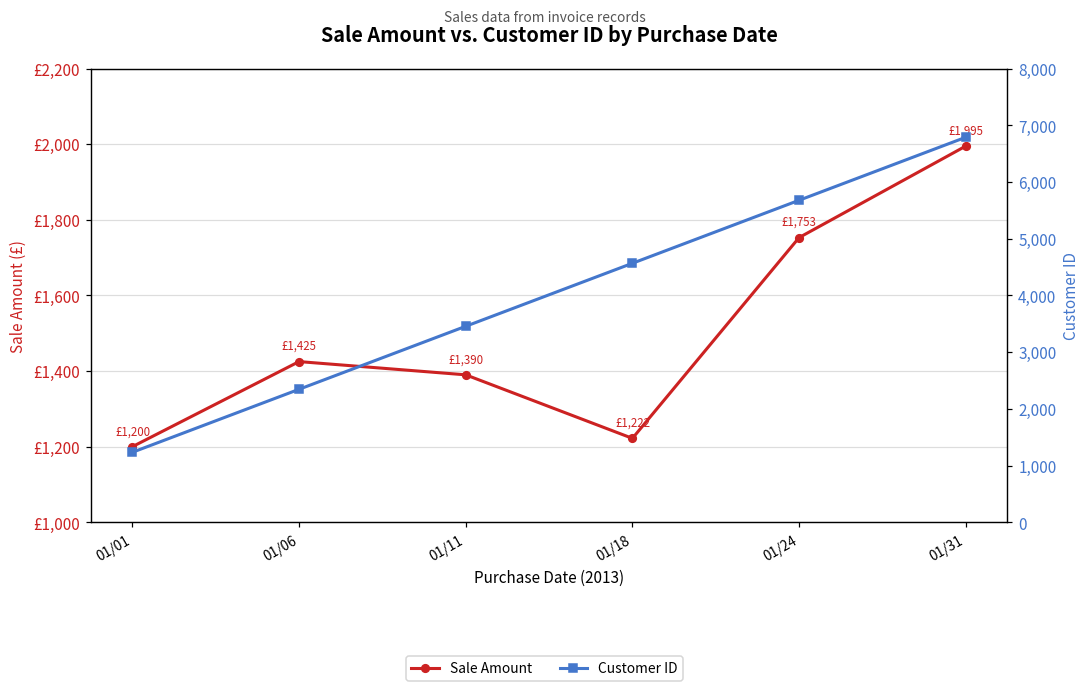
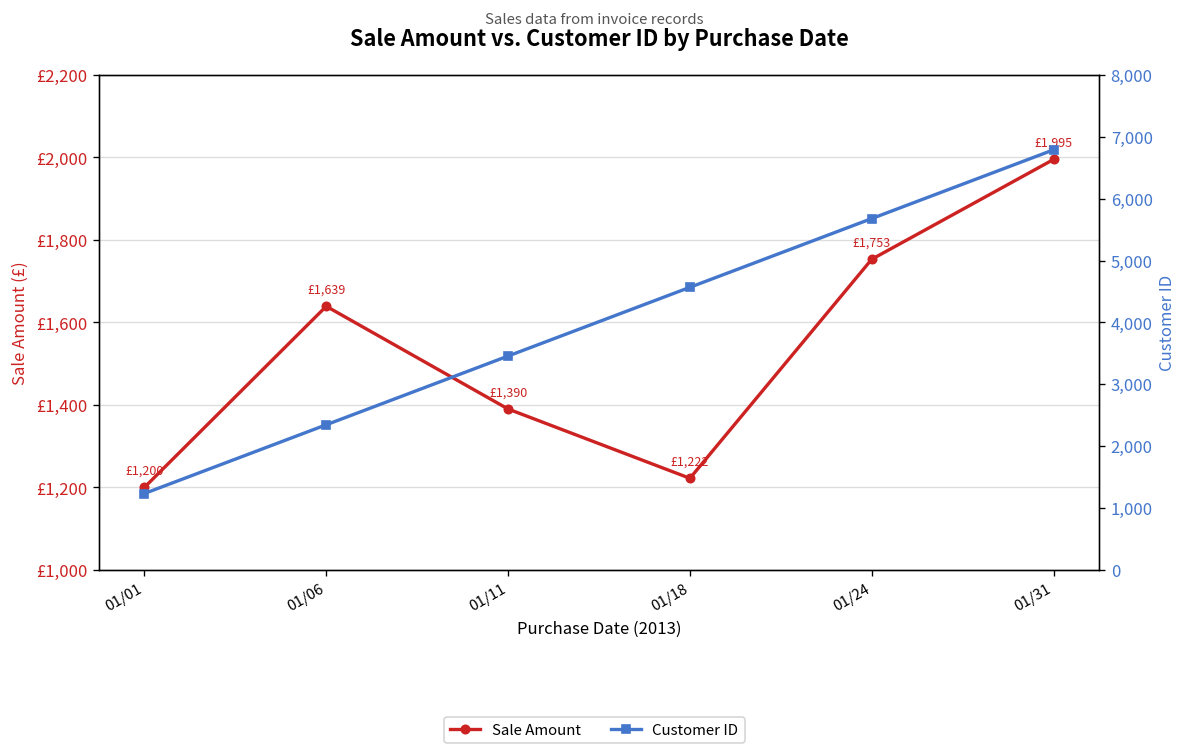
  {
    "Sale Amount": {
      "01/01": "£1,200",
-     "01/06": "£1,425",
+     "01/06": "£1,639",
      "01/11": "£1,390",
      "01/18": "£1,222",
      "01/24": "£1,753"
    }
  }
